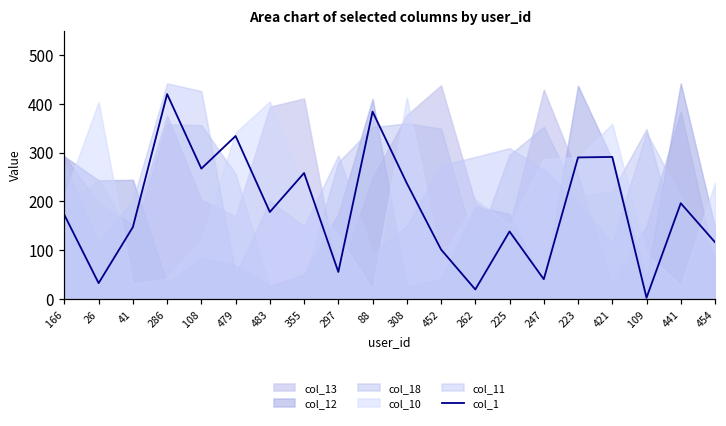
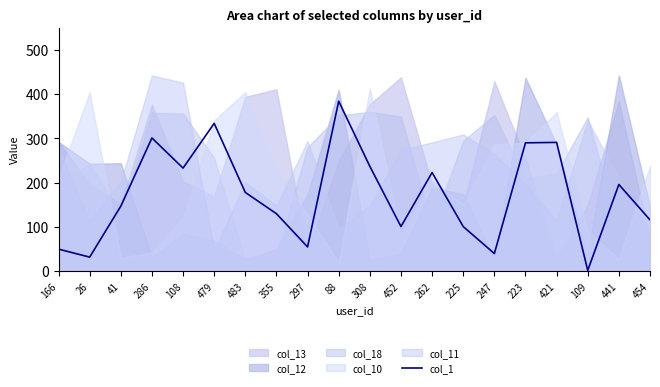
  {
    "col_1": {
-     "166": 170,
+     "166": 50,
      "26": 30,
-     "286": 420,
-     "108": 270,
+     "286": 300,
+     "108": 230,
      "479": 330,
      "483": 180,
-     "355": 260,
+     "355": 130,
      "297": 60,
      "88": 380,
      "308": 240,
      "452": 100,
-     "262": 20,
-     "225": 140,
+     "262": 220,
+     "225": 100,
      "247": 40,
      "109": 0,
      "441": 200
    }
  }
